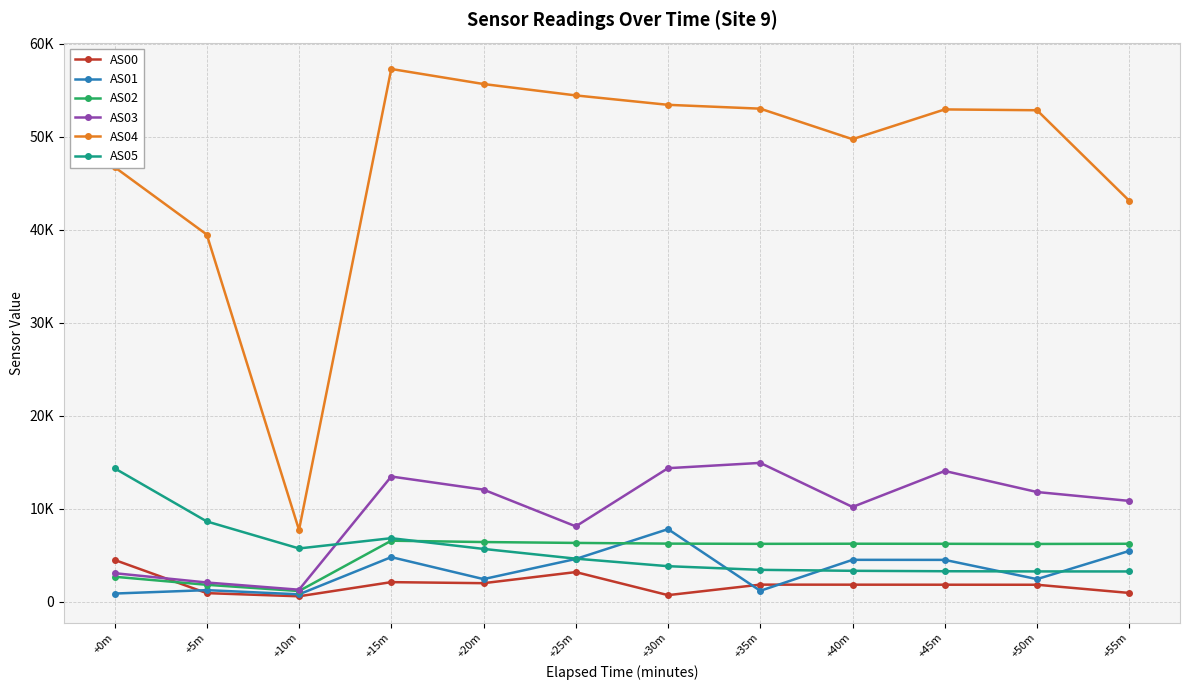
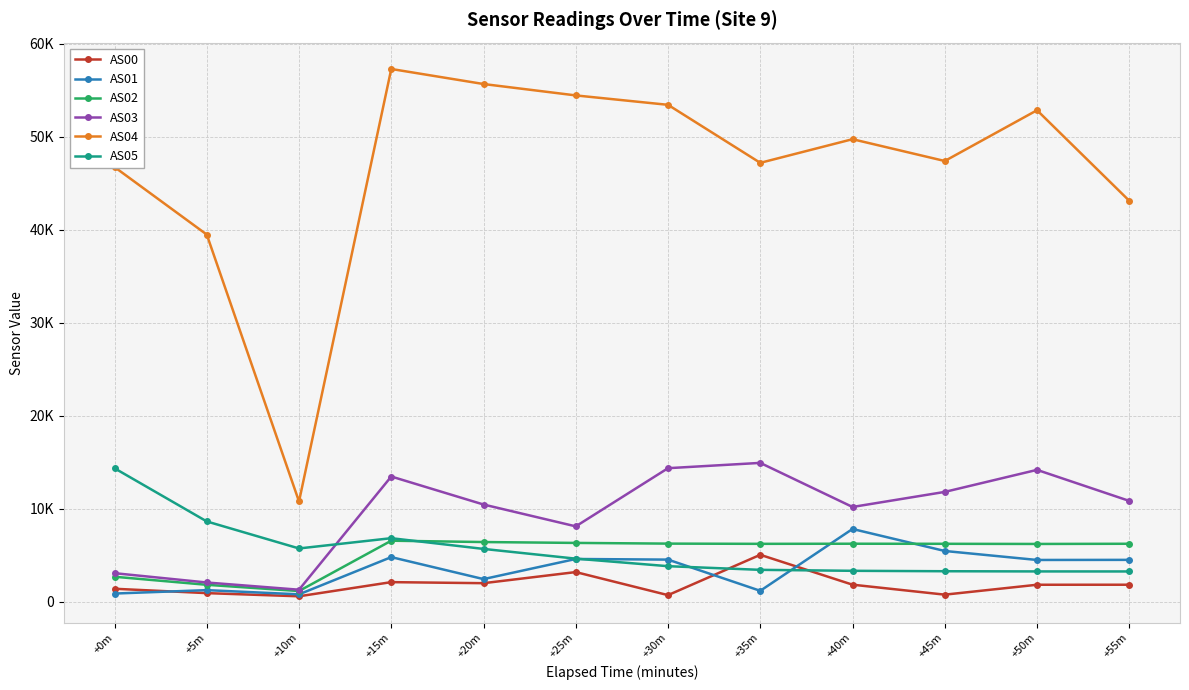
  {
    "AS00": {
-     "+0m": 5000,
+     "+0m": 1000,
      "+5m": 1000,
      "+15m": 2000,
      "+20m": 2000,
      "+25m": 3000,
      "+30m": 1000,
-     "+35m": 2000,
+     "+35m": 5000,
      "+40m": 2000,
-     "+45m": 2000,
+     "+45m": 1000,
      "+50m": 2000,
-     "+55m": 1000
+     "+55m": 2000
    },
    "AS01": {
      "+0m": 1000,
      "+5m": 1000,
      "+15m": 5000,
      "+20m": 2000,
-     "+30m": 8000,
+     "+30m": 5000,
      "+35m": 1000,
-     "+40m": 5000,
-     "+45m": 4500,
-     "+50m": 2000,
-     "+55m": 5500
+     "+40m": 8000,
+     "+45m": 5500,
+     "+50m": 5000,
+     "+55m": 4500
    },
    "AS03": {
      "+0m": 3000,
      "+15m": 13000,
-     "+20m": 12000,
+     "+20m": 10000,
      "+25m": 8000,
      "+30m": 14000,
      "+35m": 15000,
      "+40m": 10000,
-     "+45m": 14000,
-     "+50m": 12000,
+     "+45m": 12000,
+     "+50m": 14000,
      "+55m": 11000
    },
    "AS04": {
      "+5m": 39000,
-     "+10m": 8000,
+     "+10m": 11000,
      "+15m": 57000,
      "+20m": 56000,
      "+25m": 54000,
      "+30m": 53000,
-     "+35m": 53000,
+     "+35m": 47000,
      "+40m": 50000,
-     "+45m": 53000,
+     "+45m": 47000,
      "+50m": 53000,
      "+55m": 43000
    }
  }
